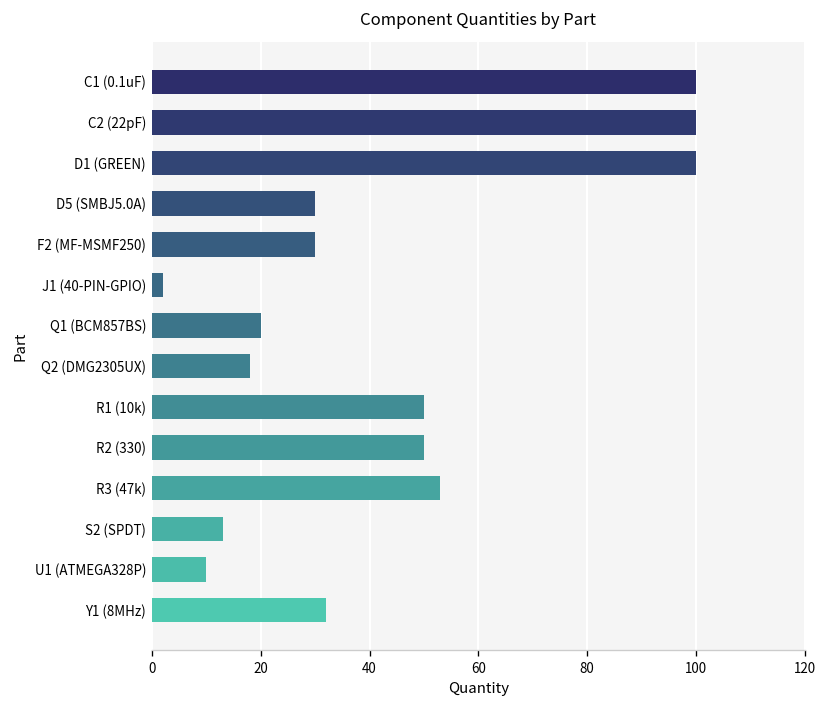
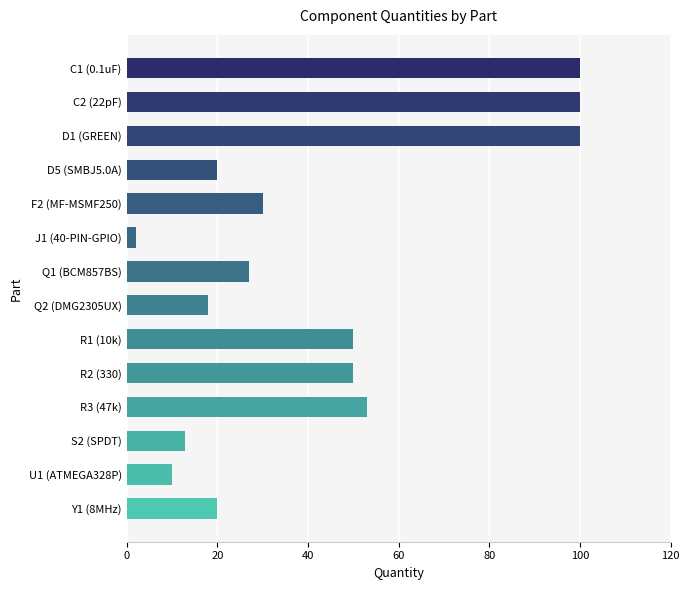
  {
    "C1 (0.1uF)": 100,
    "C2 (22pF)": 100,
    "D1 (GREEN)": 100,
-   "D5 (SMBJ5.0A)": 30,
+   "D5 (SMBJ5.0A)": 20,
    "F2 (MF-MSMF250)": 30,
    "J1 (40-PIN-GPIO)": 2,
-   "Q1 (BCM857BS)": 20,
+   "Q1 (BCM857BS)": 27,
    "Q2 (DMG2305UX)": 18,
    "R1 (10k)": 50,
    "R2 (330)": 50,
    "R3 (47k)": 53,
    "S2 (SPDT)": 13,
    "U1 (ATMEGA328P)": 10,
-   "Y1 (8MHz)": 32
+   "Y1 (8MHz)": 20
  }
